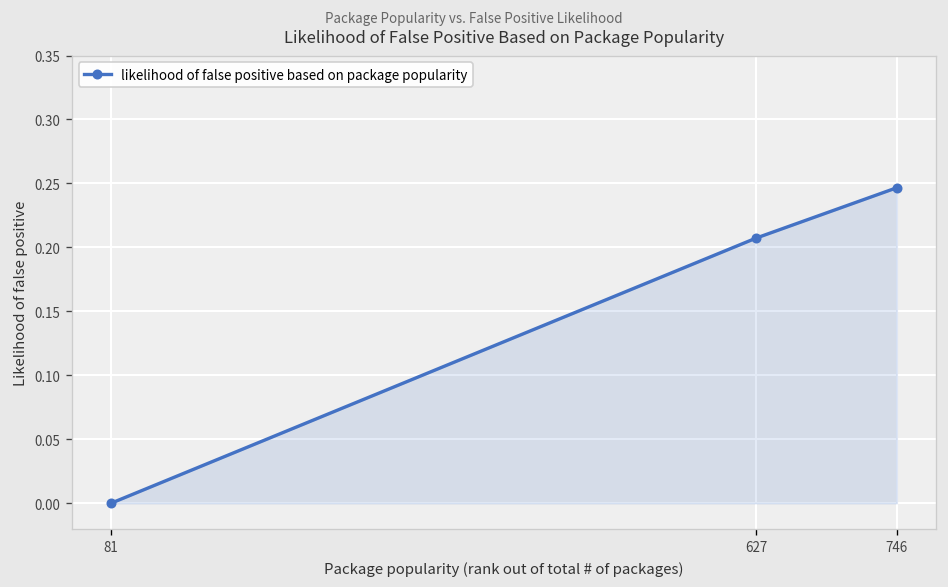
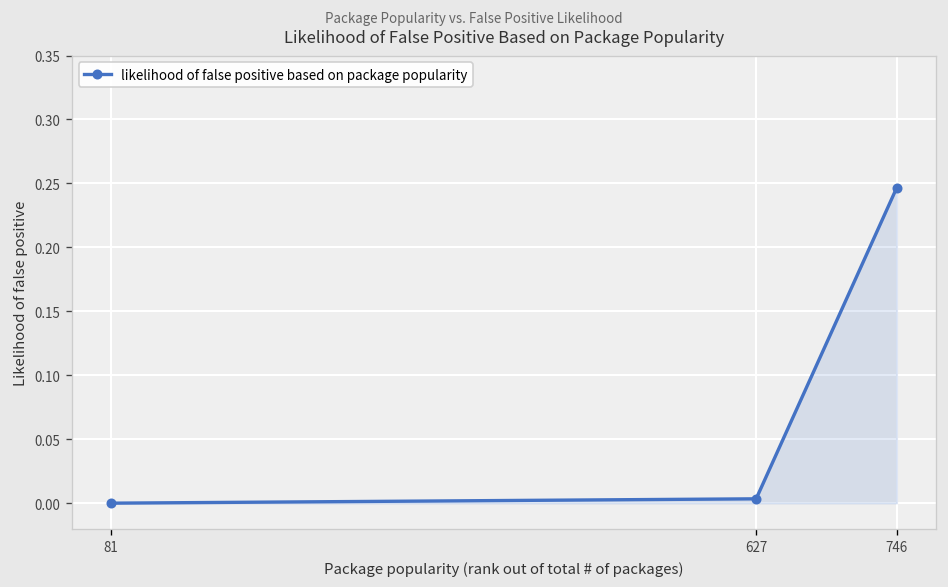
  {
    "81": 0.000,
-   "627": 0.207,
+   "627": 0.003,
    "746": 0.247
  }
